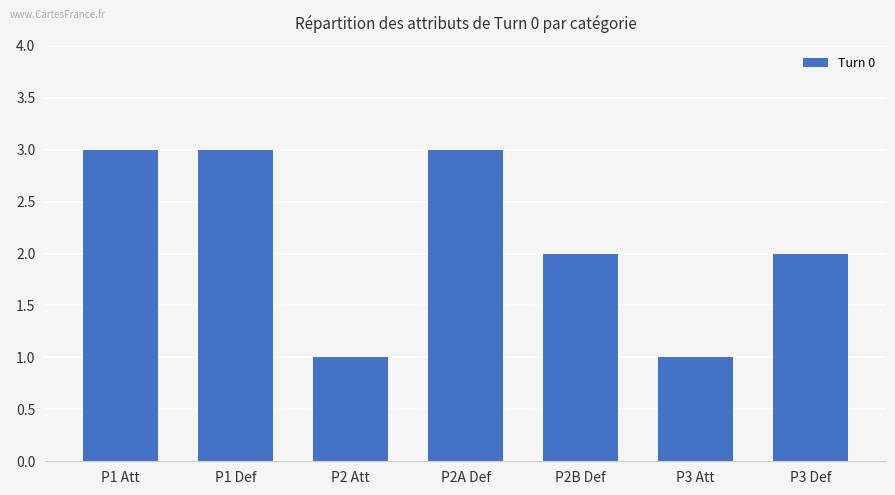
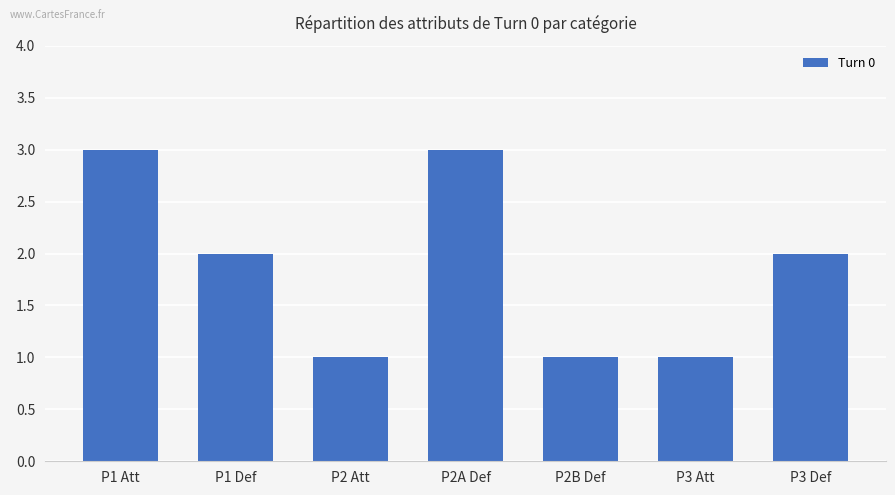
  {
    "P1 Att": 3,
-   "P1 Def": 3,
+   "P1 Def": 2,
    "P2 Att": 1,
    "P2A Def": 3,
-   "P2B Def": 2,
+   "P2B Def": 1,
    "P3 Att": 1,
    "P3 Def": 2
  }
